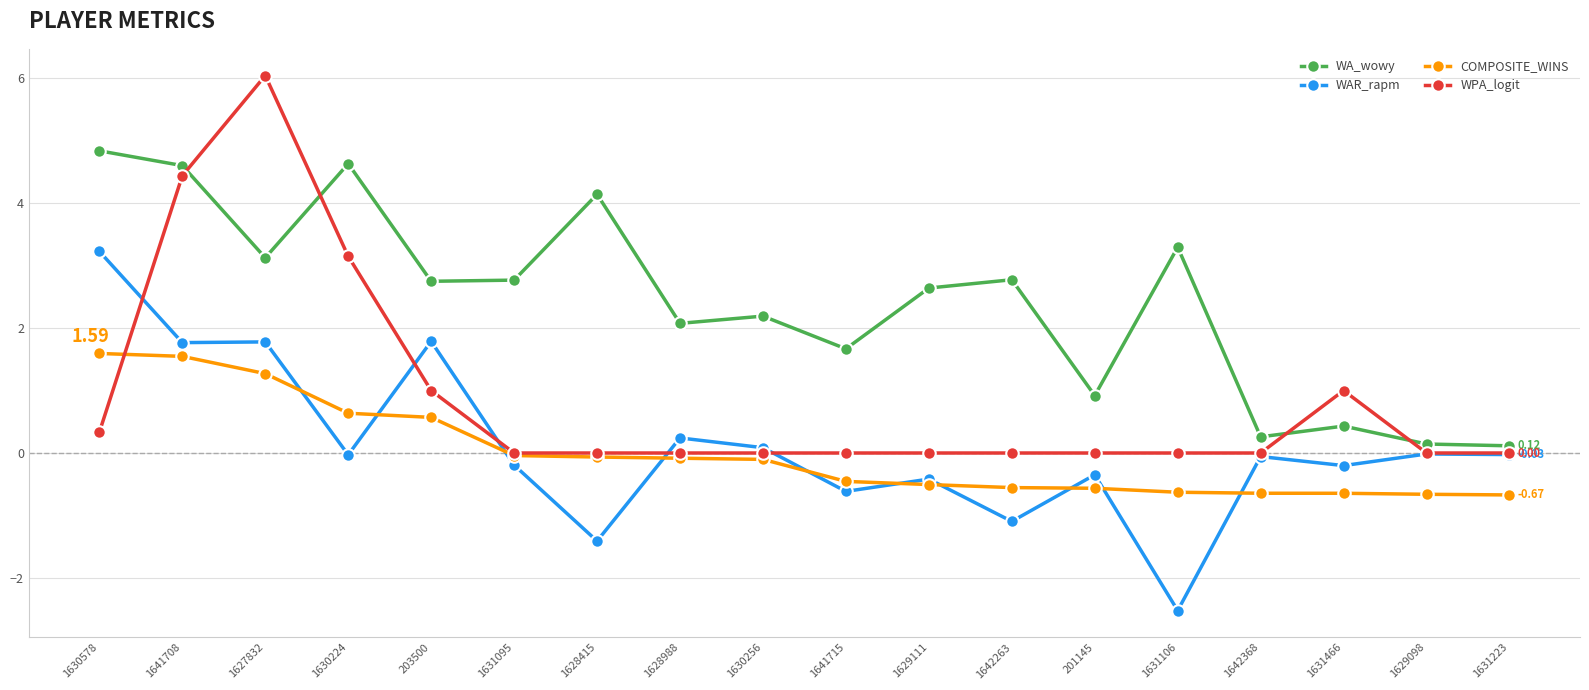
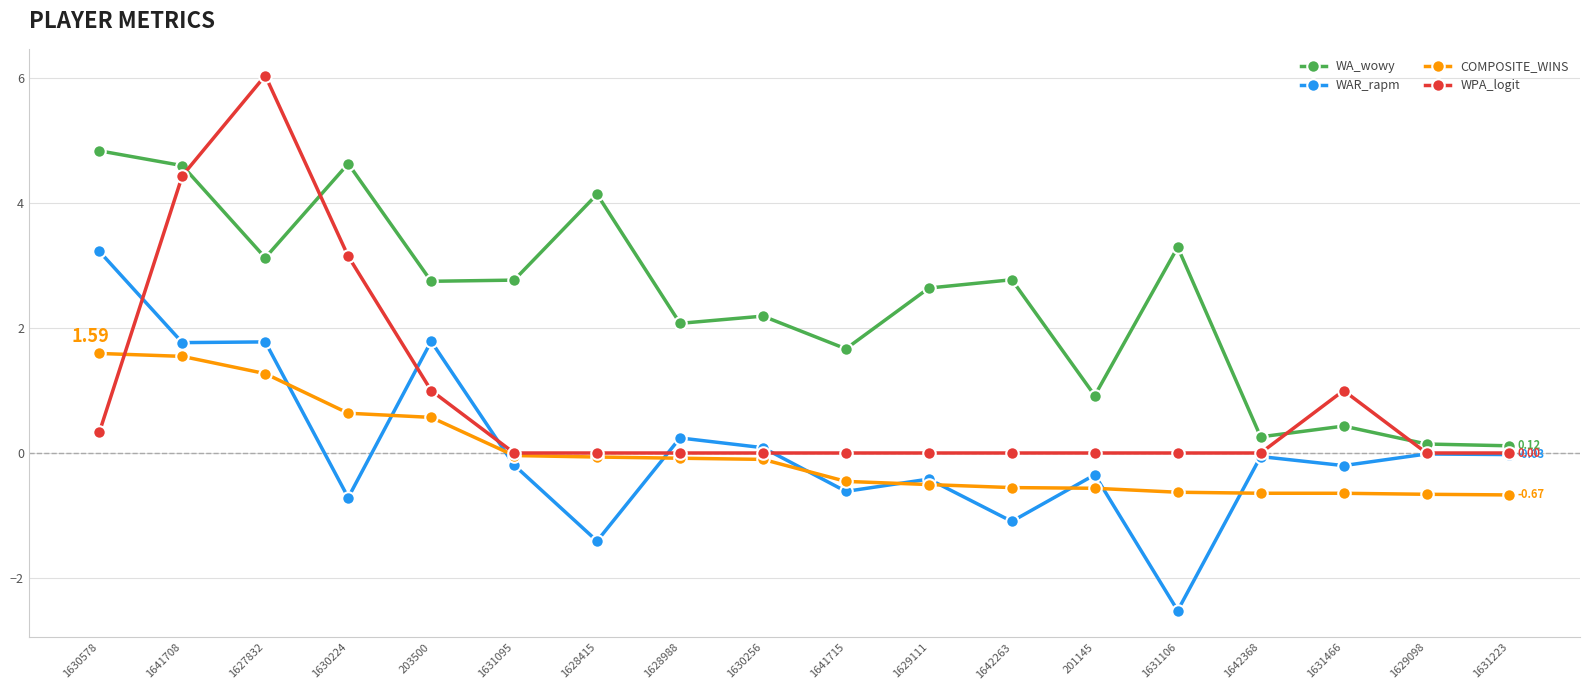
  {
    "WA_wowy": {
      "1630578": 4.8,
      "1641708": 4.6,
      "1627832": 3.1,
      "1630224": 4.6,
      "203500": 2.7,
      "1631095": 2.8,
      "1628415": 4.1,
      "1628988": 2.1,
      "1630256": 2.2,
      "1641715": 1.7,
      "1629111": 2.6,
      "1642263": 2.8,
      "201145": 0.9,
      "1631106": 3.3,
      "1642368": 0.3,
      "1631466": 0.4,
      "1629098": 0.1
    },
    "WAR_rapm": {
      "1630578": 3.2,
      "1641708": 1.8,
      "1627832": 1.8,
-     "1630224": 0.0,
+     "1630224": -0.7,
      "203500": 1.8,
      "1631095": -0.2,
      "1628415": -1.4,
      "1628988": 0.2,
      "1630256": 0.1,
      "1641715": -0.6,
      "1629111": -0.4,
      "1642263": -1.1,
      "201145": -0.3,
      "1631106": -2.5,
      "1642368": -0.1,
      "1631466": -0.2
    },
    "COMPOSITE_WINS": {
      "1630578": 1.59,
      "1631223": -0.67
    },
    "WPA_logit": {
      "1630578": 0.3,
      "1641708": 4.4,
      "1627832": 6.0,
      "1630224": 3.1,
      "203500": 1.0,
      "1628415": 0.0,
      "1628988": 0.0,
      "1630256": 0.0,
      "1641715": 0.0,
      "1629111": 0.0,
      "1642263": 0.0,
      "201145": 0.0,
      "1631106": 0.0,
      "1642368": 0.0,
      "1631466": 1.0
    }
  }
